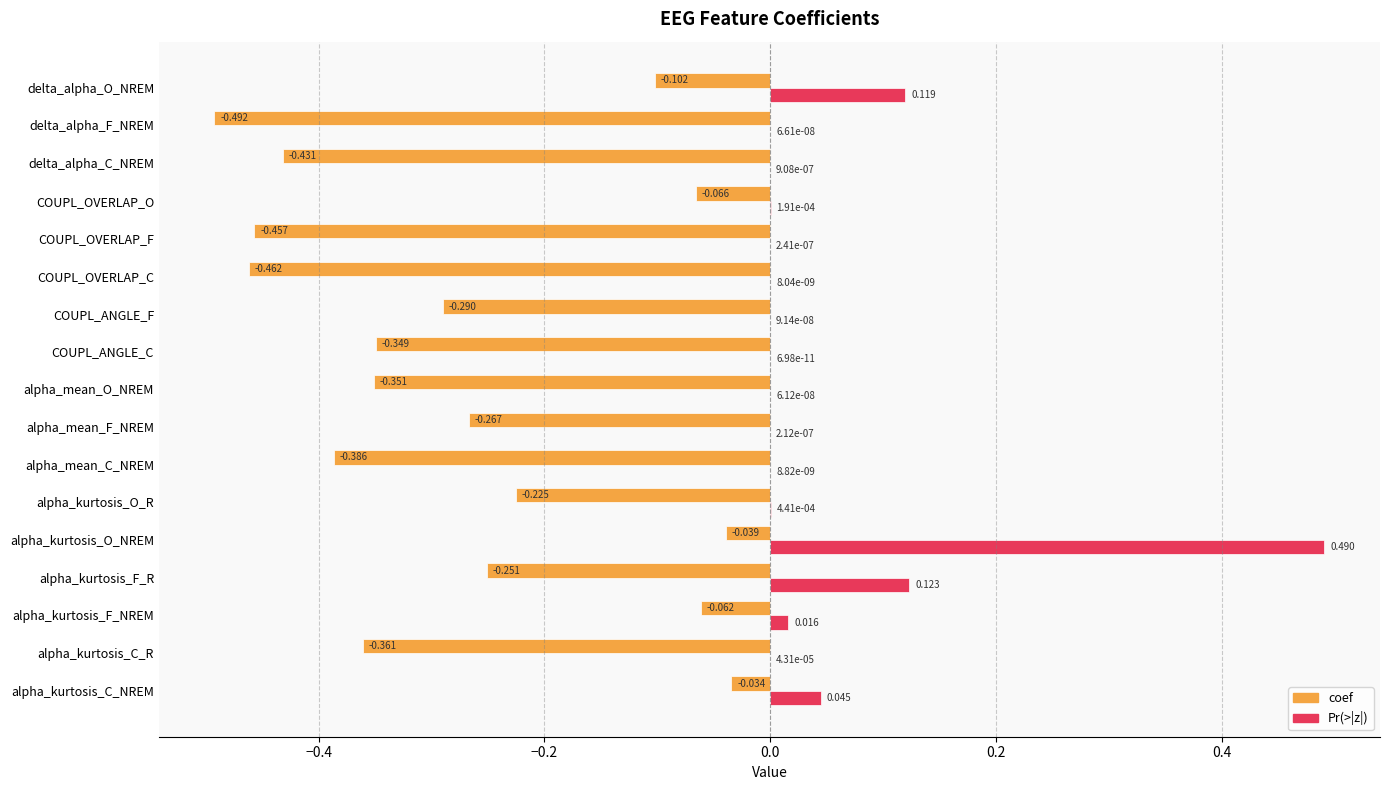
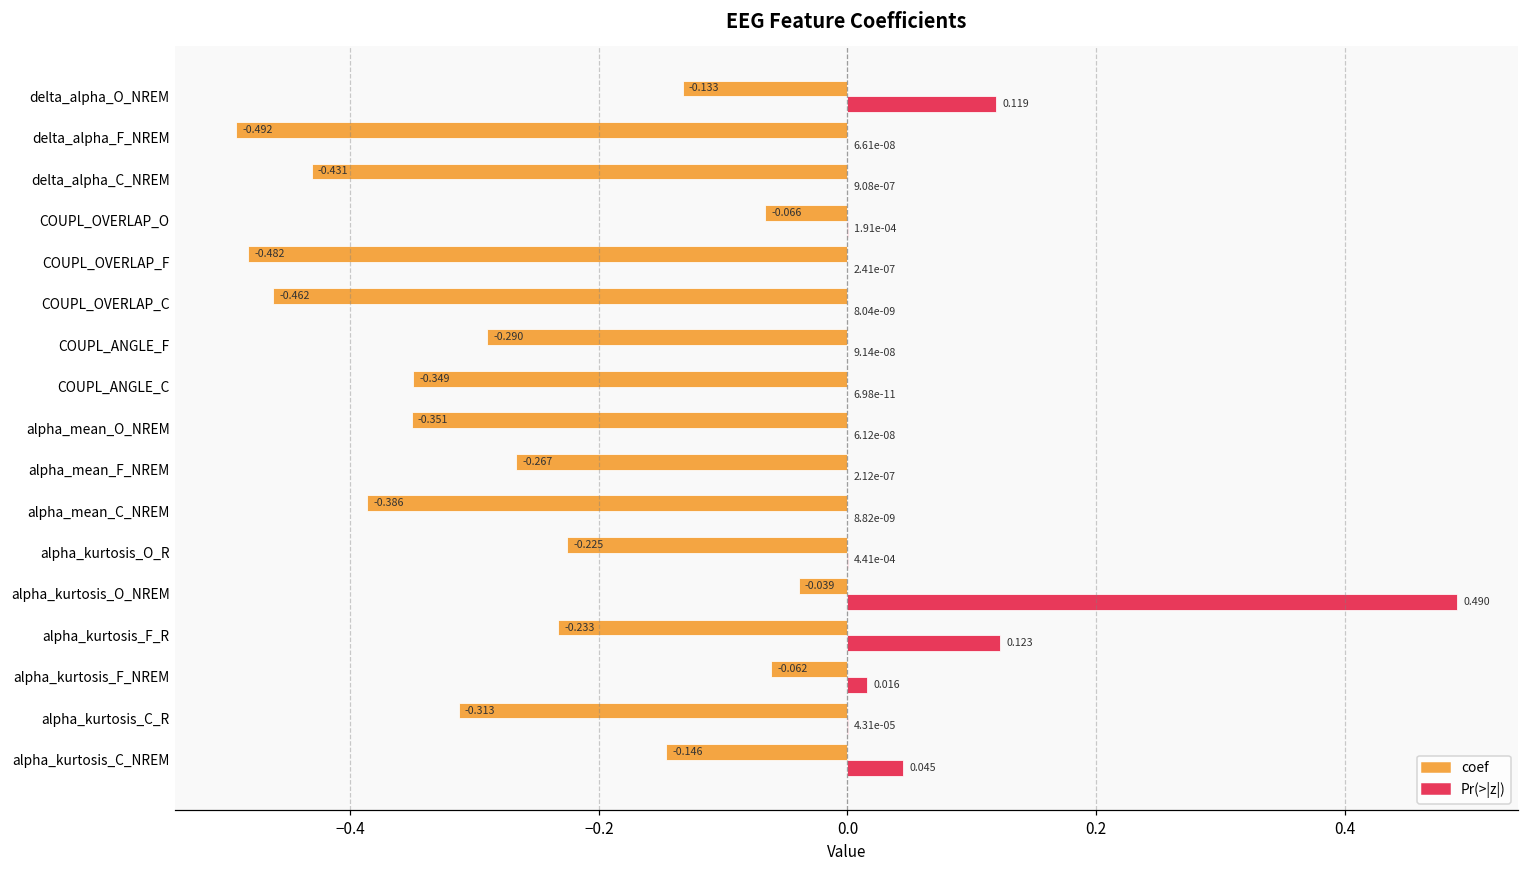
  {
    "coef": {
-     "delta_alpha_O_NREM": "-0.102",
+     "delta_alpha_O_NREM": "-0.133",
      "delta_alpha_F_NREM": "-0.492",
      "delta_alpha_C_NREM": "-0.431",
      "COUPL_OVERLAP_O": "-0.066",
-     "COUPL_OVERLAP_F": "-0.457",
+     "COUPL_OVERLAP_F": "-0.482",
      "COUPL_OVERLAP_C": "-0.462",
      "COUPL_ANGLE_F": "-0.290",
      "COUPL_ANGLE_C": "-0.349",
      "alpha_mean_O_NREM": "-0.351",
      "alpha_mean_F_NREM": "-0.267",
      "alpha_mean_C_NREM": "-0.386",
      "alpha_kurtosis_O_R": "-0.225",
      "alpha_kurtosis_O_NREM": "-0.039",
-     "alpha_kurtosis_F_R": "-0.251",
+     "alpha_kurtosis_F_R": "-0.233",
      "alpha_kurtosis_F_NREM": "-0.062",
-     "alpha_kurtosis_C_R": "-0.361",
-     "alpha_kurtosis_C_NREM": "-0.034"
+     "alpha_kurtosis_C_R": "-0.313",
+     "alpha_kurtosis_C_NREM": "-0.146"
    },
    "Pr(>|z|)": {
      "delta_alpha_O_NREM": "0.119",
      "delta_alpha_F_NREM": "6.61e-08",
      "delta_alpha_C_NREM": "9.08e-07",
      "COUPL_OVERLAP_O": "1.91e-04",
      "COUPL_OVERLAP_F": "2.41e-07",
      "COUPL_OVERLAP_C": "8.04e-09",
      "COUPL_ANGLE_F": "9.14e-08",
      "COUPL_ANGLE_C": "6.98e-11",
      "alpha_mean_O_NREM": "6.12e-08",
      "alpha_mean_F_NREM": "2.12e-07",
      "alpha_mean_C_NREM": "8.82e-09",
      "alpha_kurtosis_O_R": "4.41e-04",
      "alpha_kurtosis_O_NREM": "0.490",
      "alpha_kurtosis_F_R": "0.123",
      "alpha_kurtosis_F_NREM": "0.016",
      "alpha_kurtosis_C_R": "4.31e-05",
      "alpha_kurtosis_C_NREM": "0.045"
    }
  }
